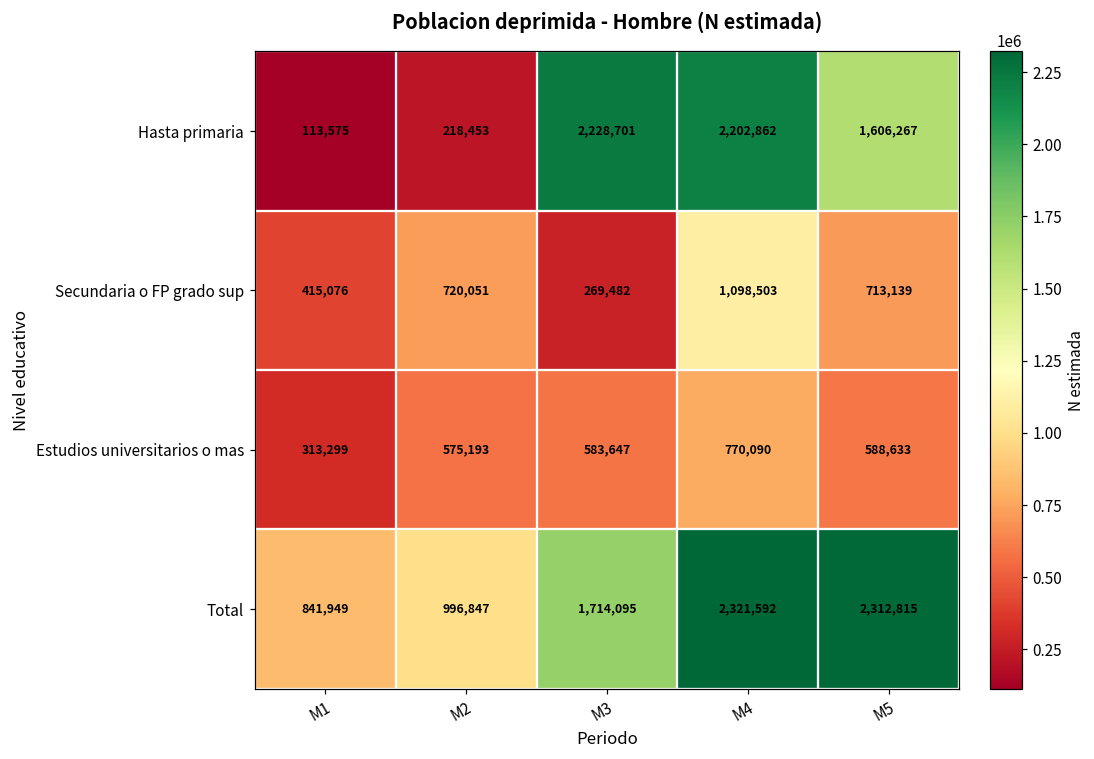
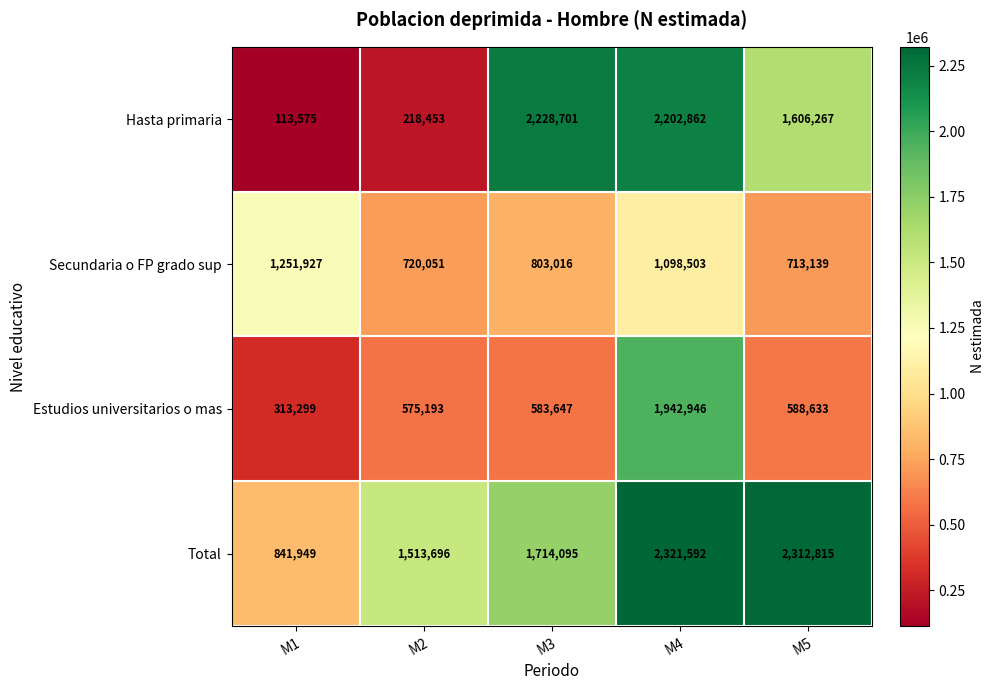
  {
    "Hasta primaria": {
      "M1": "113,575",
      "M2": "218,453",
      "M3": "2,228,701",
      "M4": "2,202,862",
      "M5": "1,606,267"
    },
    "Secundaria o FP grado sup": {
-     "M1": "415,076",
+     "M1": "1,251,927",
      "M2": "720,051",
-     "M3": "269,482",
+     "M3": "803,016",
      "M4": "1,098,503",
      "M5": "713,139"
    },
    "Estudios universitarios o mas": {
      "M1": "313,299",
      "M2": "575,193",
      "M3": "583,647",
-     "M4": "770,090",
+     "M4": "1,942,946",
      "M5": "588,633"
    },
    "Total": {
      "M1": "841,949",
-     "M2": "996,847",
+     "M2": "1,513,696",
      "M3": "1,714,095",
      "M4": "2,321,592",
      "M5": "2,312,815"
    }
  }
